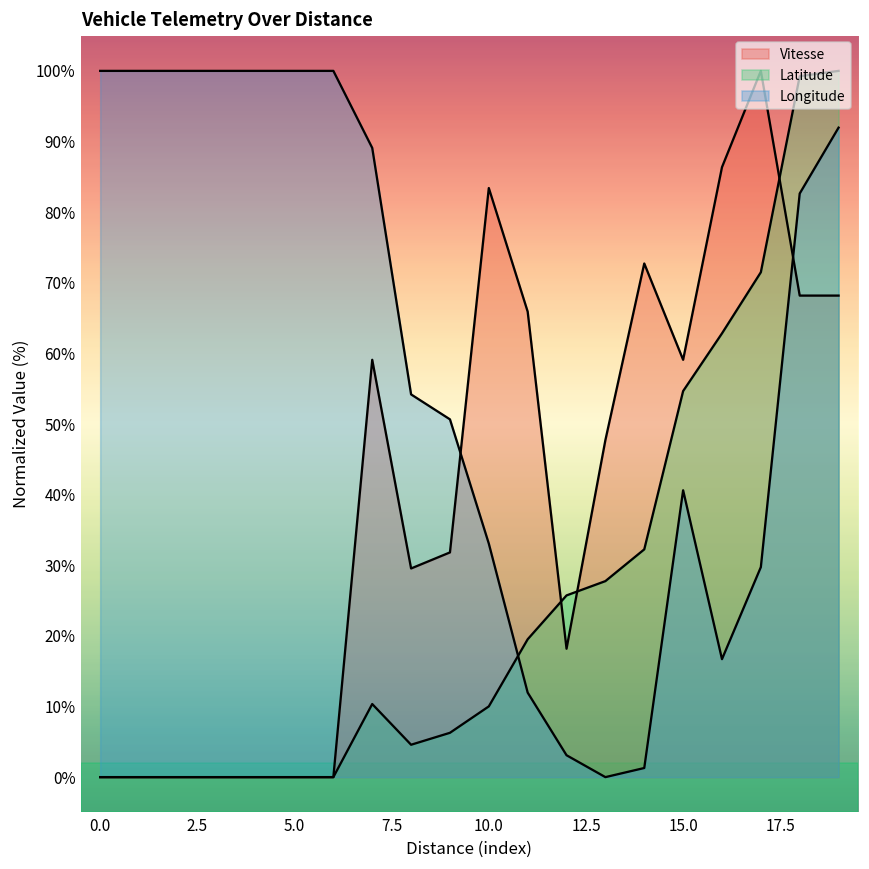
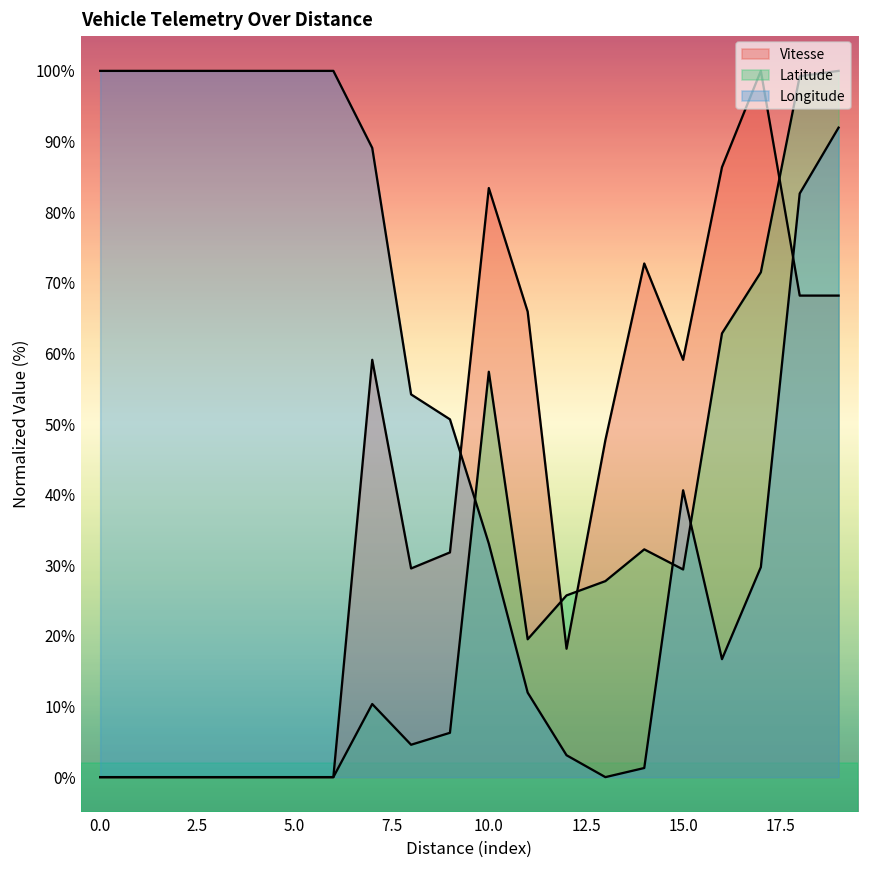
  {
    "Vitesse": {
      "10.0": "83%",
      "15.0": "59%"
    },
    "Latitude": {
-     "10.0": "10%",
-     "15.0": "55%"
+     "10.0": "57%",
+     "15.0": "29%"
    },
    "Longitude": {
      "0.0": "100%",
      "5.0": "100%",
      "10.0": "33%",
      "15.0": "41%"
    }
  }
